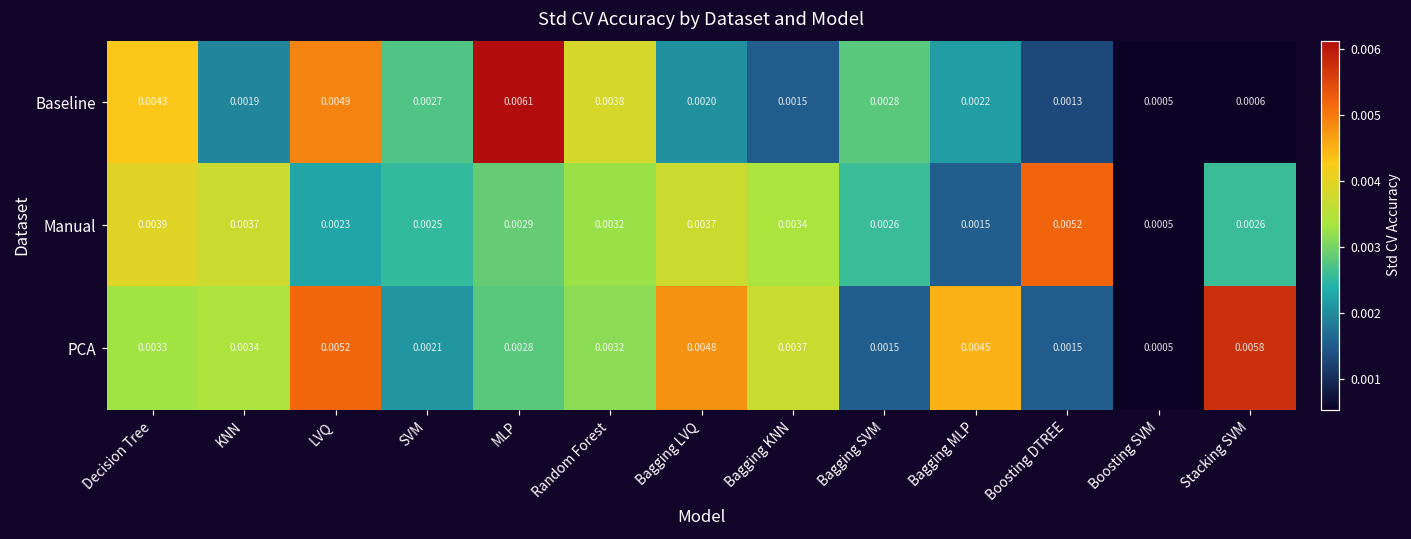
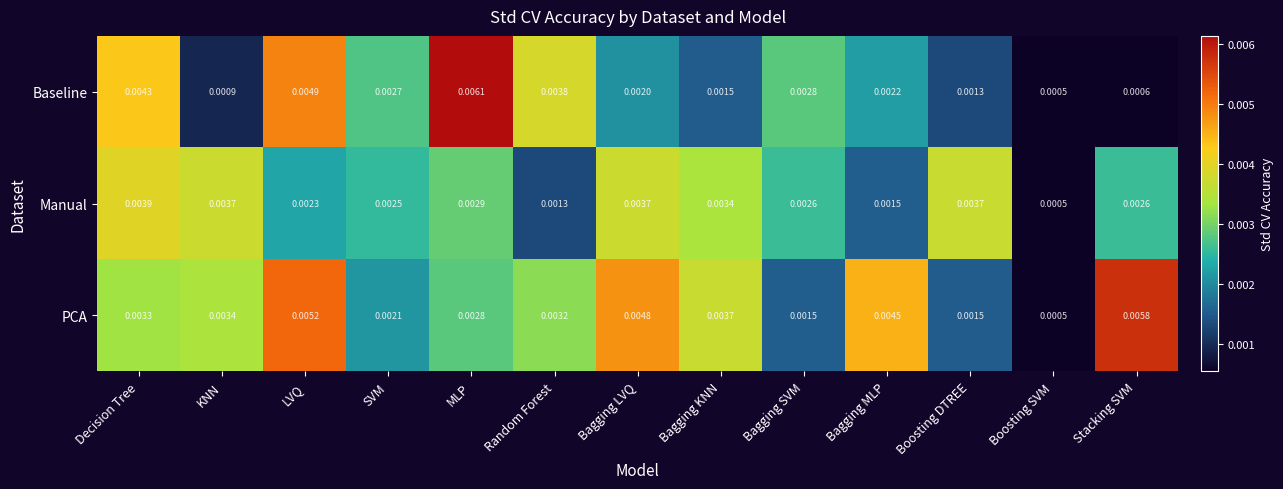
  {
    "Baseline": {
      "Decision Tree": 0.0043,
-     "KNN": 0.0019,
+     "KNN": 0.0009,
      "LVQ": 0.0049,
      "SVM": 0.0027,
      "MLP": 0.0061,
      "Random Forest": 0.0038,
      "Bagging LVQ": 0.0020,
      "Bagging KNN": 0.0015,
      "Bagging SVM": 0.0028,
      "Bagging MLP": 0.0022,
      "Boosting DTREE": 0.0013,
      "Boosting SVM": 0.0005,
      "Stacking SVM": 0.0006
    },
    "Manual": {
      "Decision Tree": 0.0039,
      "KNN": 0.0037,
      "LVQ": 0.0023,
      "SVM": 0.0025,
      "MLP": 0.0029,
-     "Random Forest": 0.0032,
+     "Random Forest": 0.0013,
      "Bagging LVQ": 0.0037,
      "Bagging KNN": 0.0034,
      "Bagging SVM": 0.0026,
      "Bagging MLP": 0.0015,
-     "Boosting DTREE": 0.0052,
+     "Boosting DTREE": 0.0037,
      "Boosting SVM": 0.0005,
      "Stacking SVM": 0.0026
    },
    "PCA": {
      "Decision Tree": 0.0033,
      "KNN": 0.0034,
      "LVQ": 0.0052,
      "SVM": 0.0021,
      "MLP": 0.0028,
      "Random Forest": 0.0032,
      "Bagging LVQ": 0.0048,
      "Bagging KNN": 0.0037,
      "Bagging SVM": 0.0015,
      "Bagging MLP": 0.0045,
      "Boosting DTREE": 0.0015,
      "Boosting SVM": 0.0005,
      "Stacking SVM": 0.0058
    }
  }
